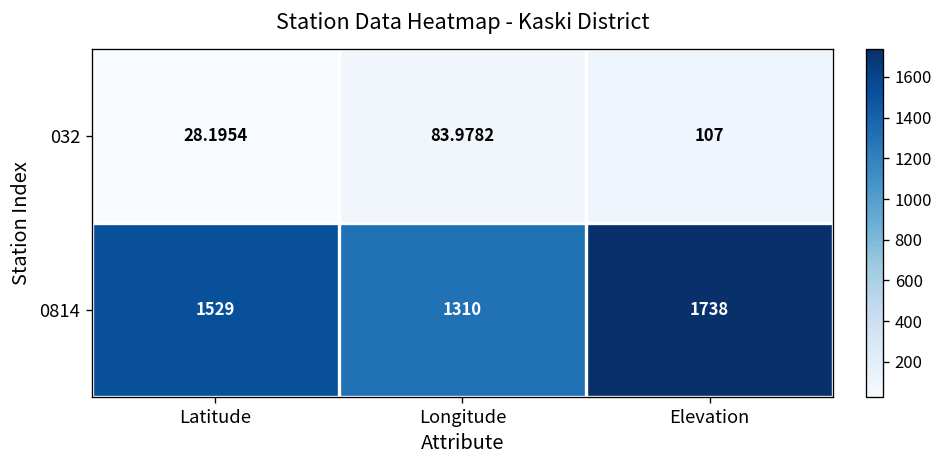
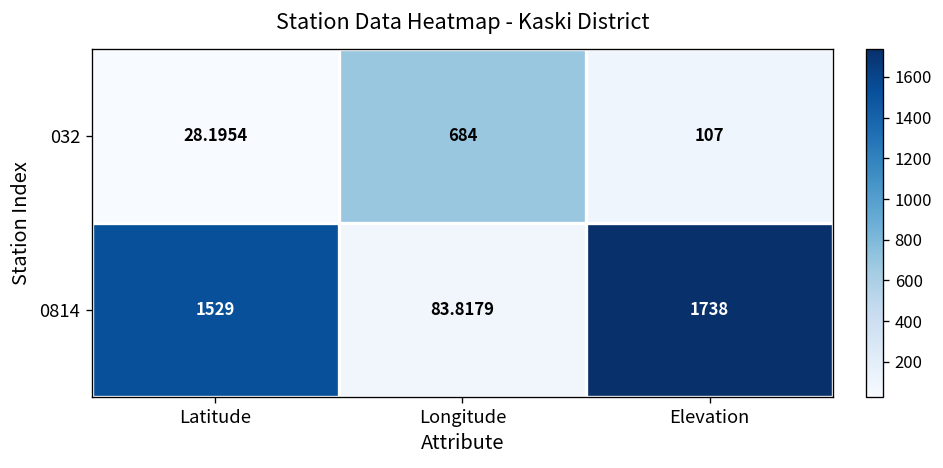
  {
    "032": {
      "Latitude": 28.1954,
-     "Longitude": 83.9782,
+     "Longitude": 684,
      "Elevation": 107
    },
    "0814": {
      "Latitude": 1529,
-     "Longitude": 1310,
+     "Longitude": 83.8179,
      "Elevation": 1738
    }
  }
